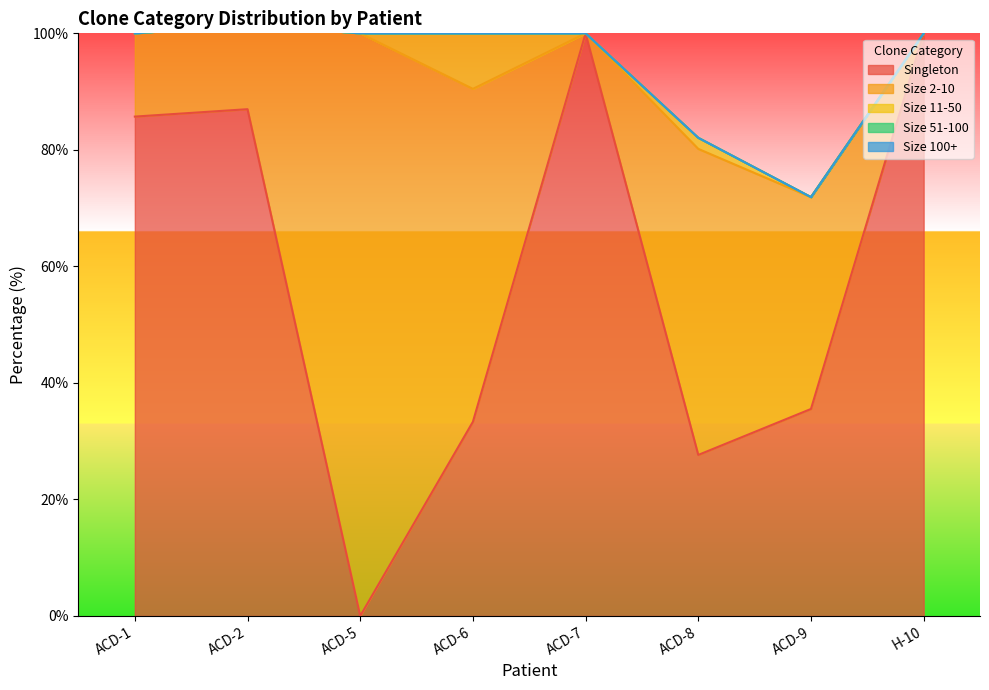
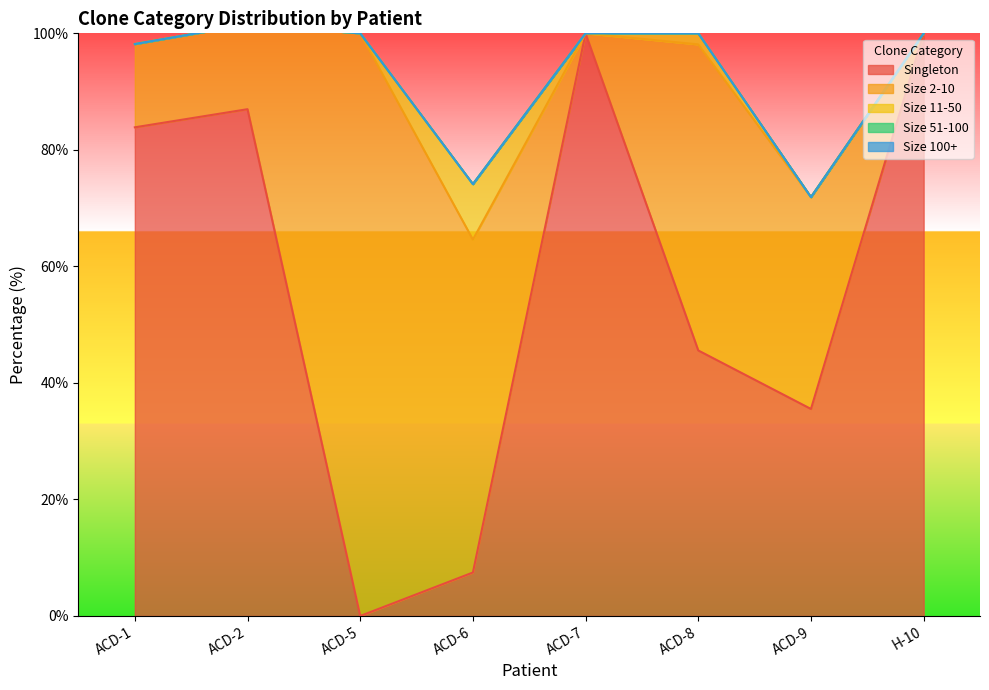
  {
    "Singleton": {
-     "ACD-1": "86%",
+     "ACD-1": "84%",
      "ACD-2": "87%",
      "ACD-5": "0%",
-     "ACD-6": "33%",
-     "ACD-8": "28%",
+     "ACD-6": "7%",
+     "ACD-8": "46%",
      "ACD-9": "36%"
    },
    "Size 2-10": {
      "ACD-6": "57%",
      "ACD-8": "53%"
    }
  }
